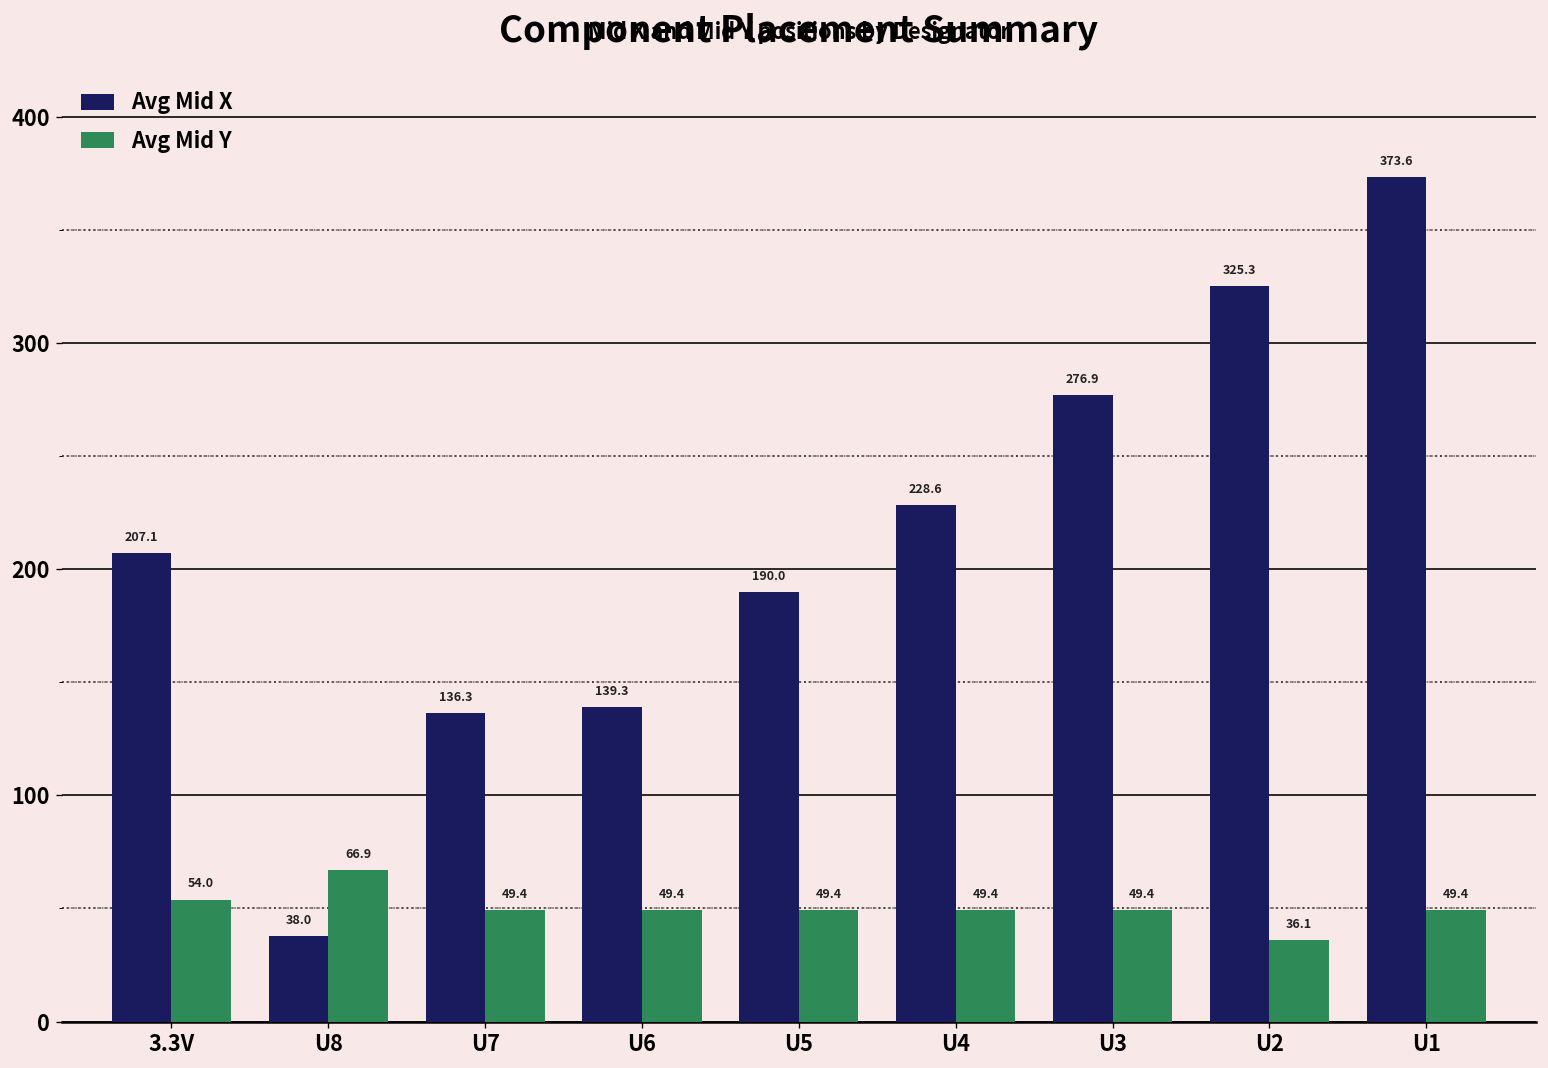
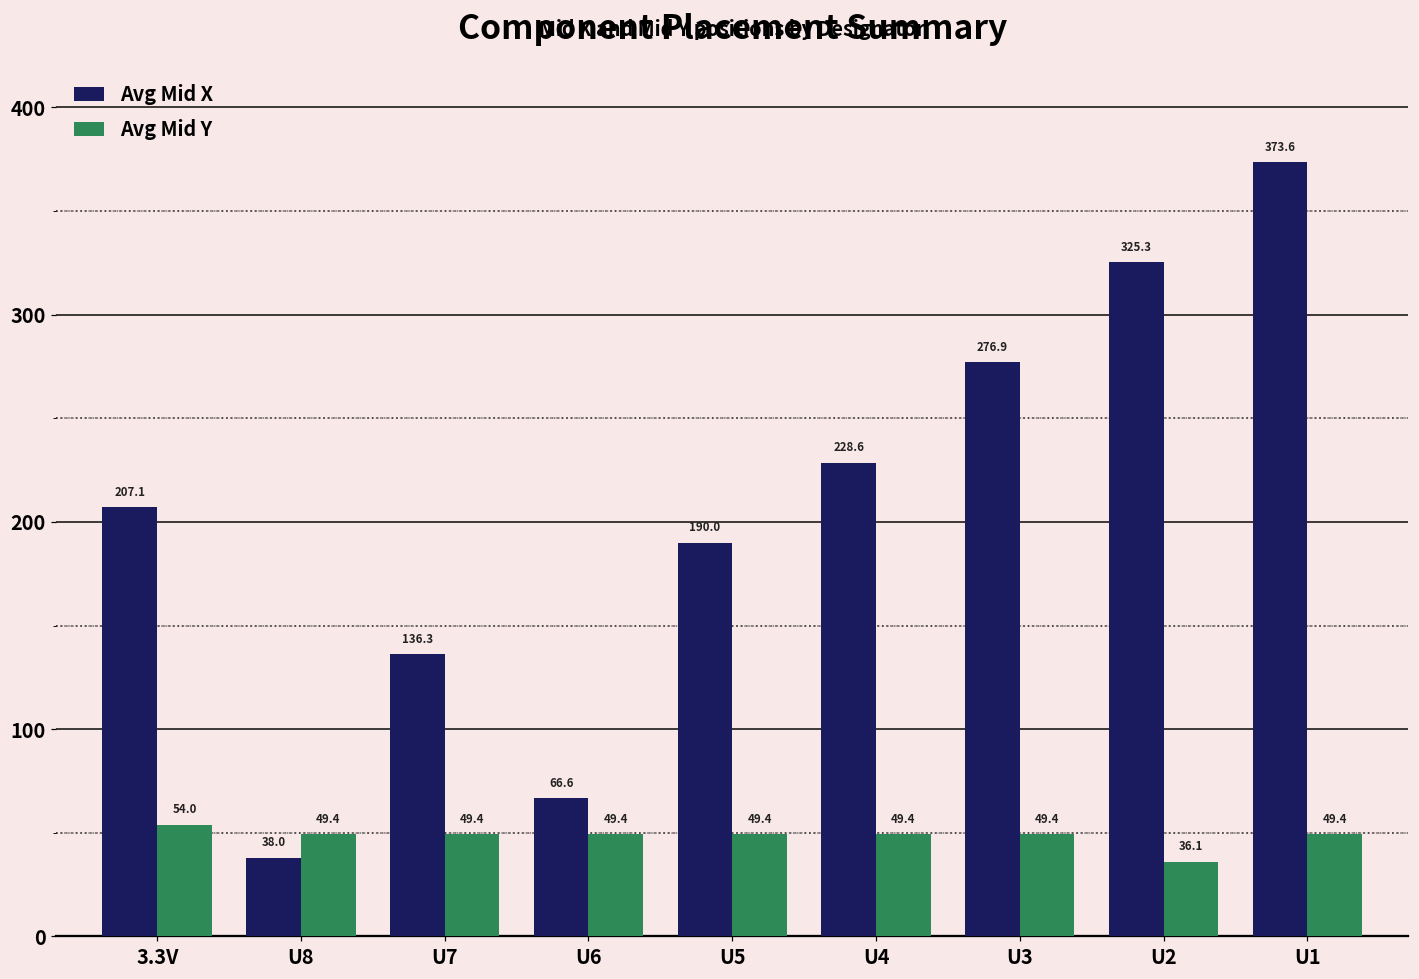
  {
    "Avg Mid X": {
      "3.3V": 207.1,
      "U8": 38.0,
      "U7": 136.3,
-     "U6": 139.3,
+     "U6": 66.6,
      "U5": 190.0,
      "U4": 228.6,
      "U3": 276.9,
      "U2": 325.3,
      "U1": 373.6
    },
    "Avg Mid Y": {
      "3.3V": 54.0,
-     "U8": 66.9,
+     "U8": 49.4,
      "U7": 49.4,
      "U6": 49.4,
      "U5": 49.4,
      "U4": 49.4,
      "U3": 49.4,
      "U2": 36.1,
      "U1": 49.4
    }
  }
